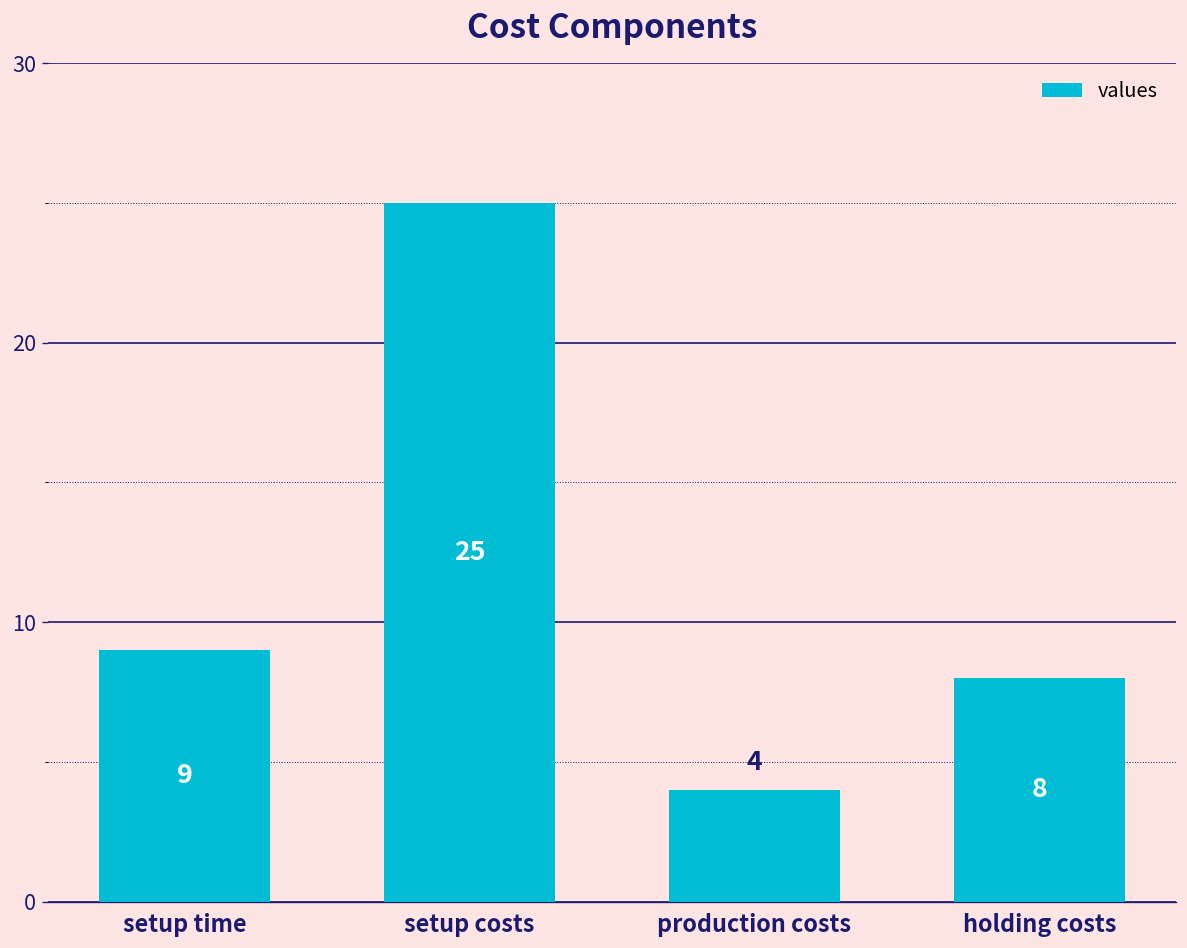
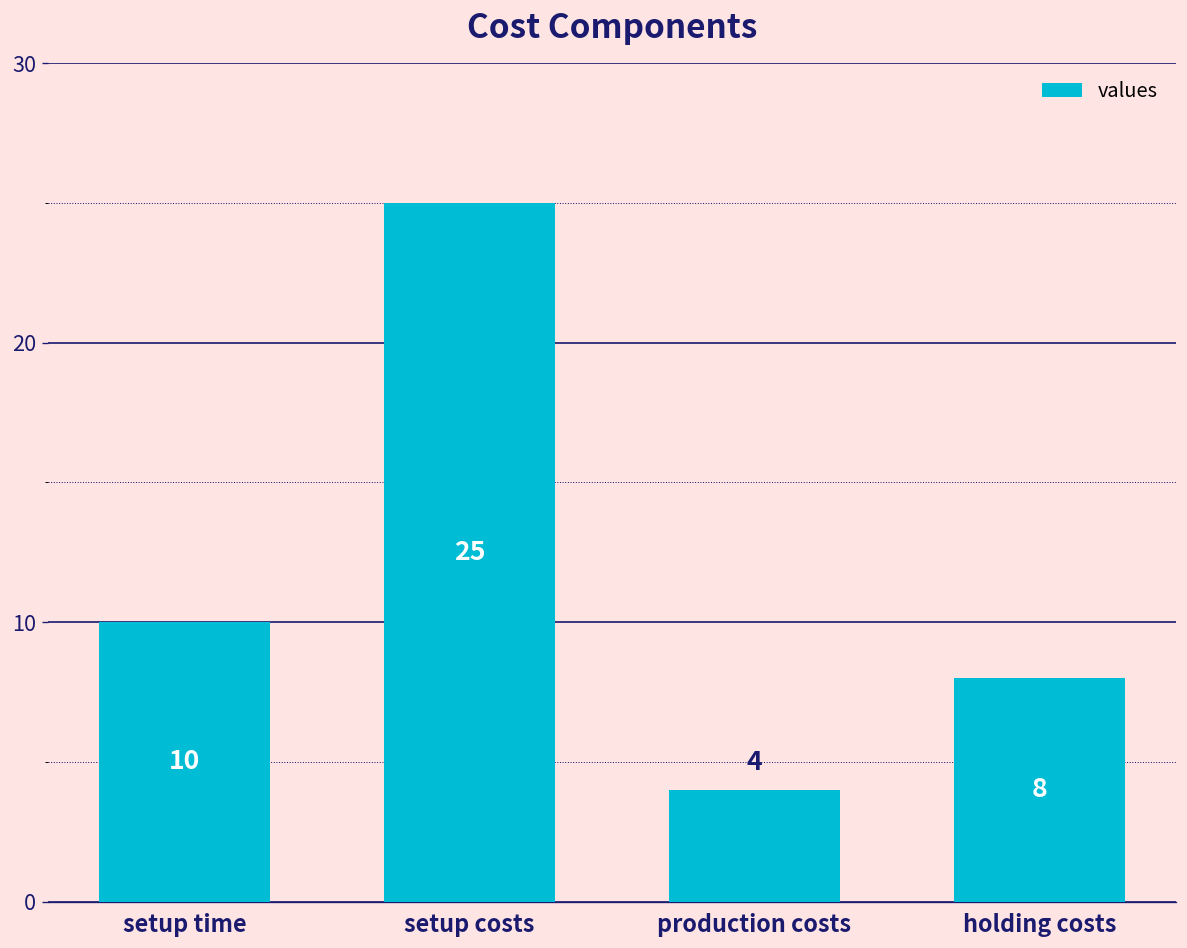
  {
-   "setup time": 9,
+   "setup time": 10,
    "setup costs": 25,
    "production costs": 4,
    "holding costs": 8
  }
